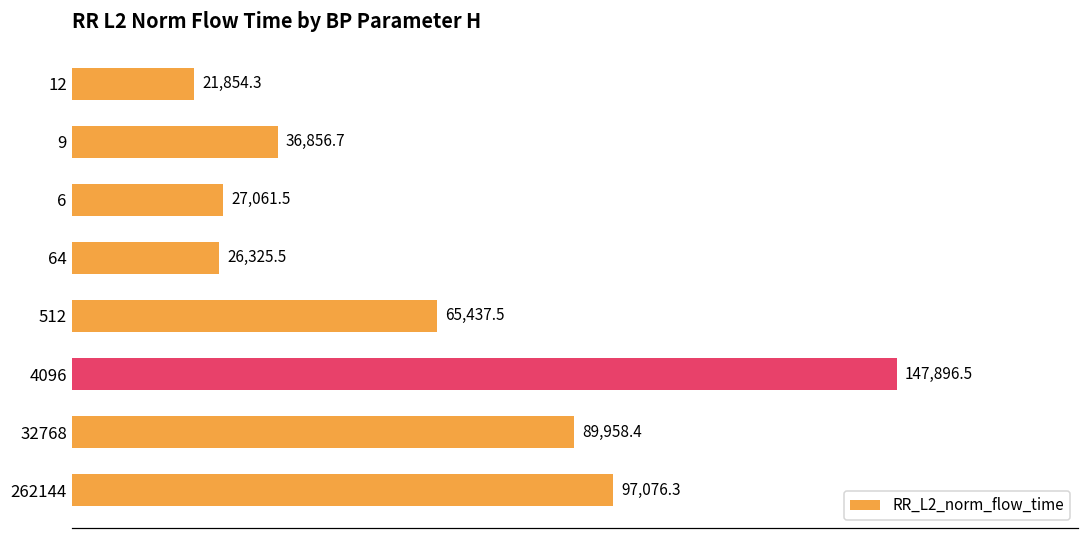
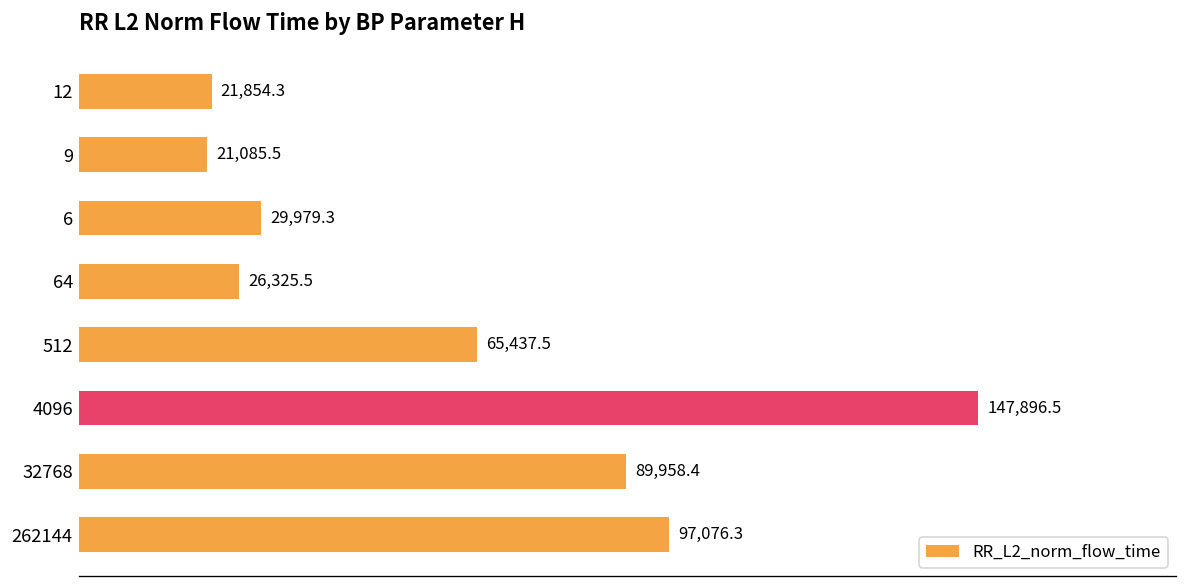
  {
    "12": "21,854.3",
-   "9": "36,856.7",
-   "6": "27,061.5",
+   "9": "21,085.5",
+   "6": "29,979.3",
    "64": "26,325.5",
    "512": "65,437.5",
    "4096": "147,896.5",
    "32768": "89,958.4",
    "262144": "97,076.3"
  }
